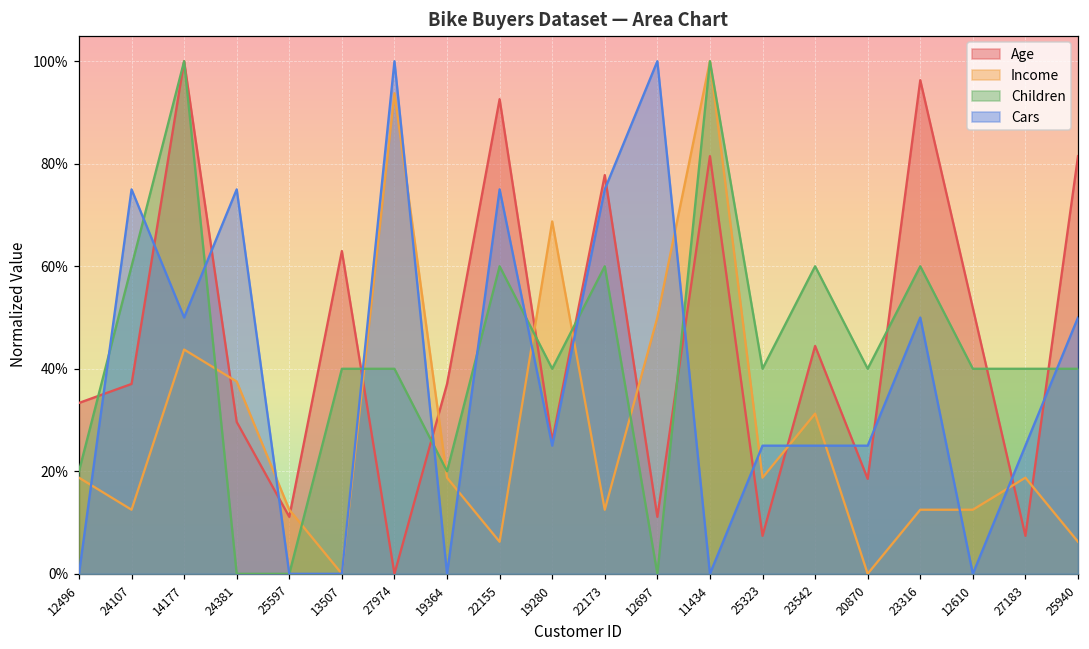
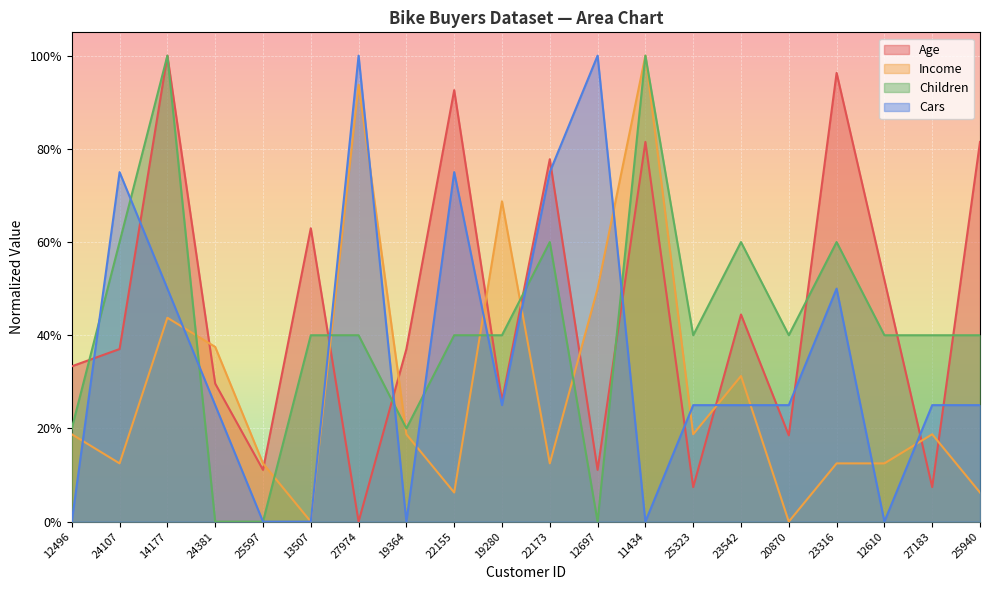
  {
    "Children": {
      "12496": "20%",
      "24107": "60%",
      "24381": "0%",
      "13507": "40%",
      "27974": "40%",
      "19364": "20%",
-     "22155": "60%",
+     "22155": "40%",
      "19280": "40%",
      "22173": "60%",
      "12697": "0%",
      "25323": "40%",
      "23542": "60%",
      "20870": "40%",
      "23316": "60%",
      "12610": "40%",
      "27183": "40%",
      "25940": "40%"
    },
    "Cars": {
      "12496": "0%",
      "24107": "75%",
      "14177": "50%",
-     "24381": "75%",
+     "24381": "25%",
      "27974": "100%",
      "19364": "0%",
      "22155": "75%",
      "19280": "25%",
      "22173": "75%",
      "12697": "100%",
      "11434": "0%",
      "25323": "25%",
      "23542": "25%",
      "20870": "25%",
      "23316": "50%",
      "12610": "0%",
      "27183": "25%",
-     "25940": "50%"
+     "25940": "25%"
    }
  }
